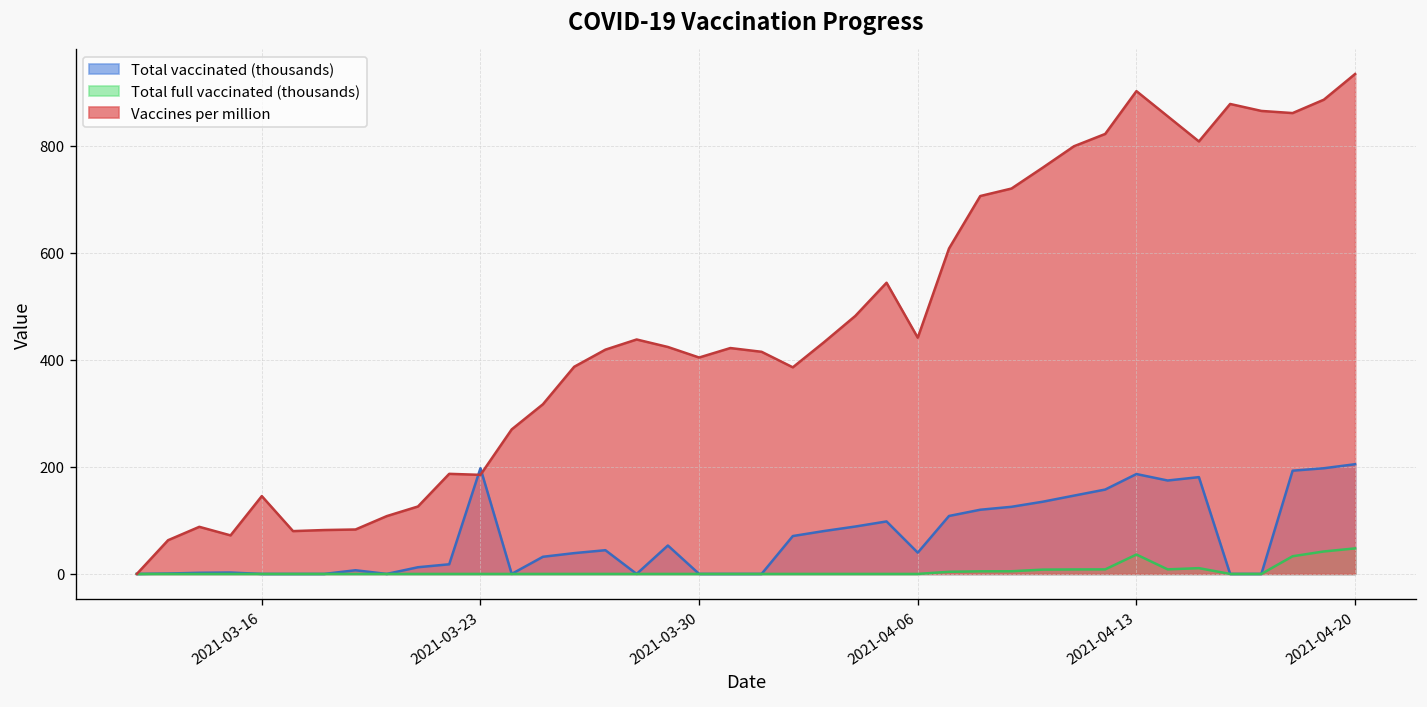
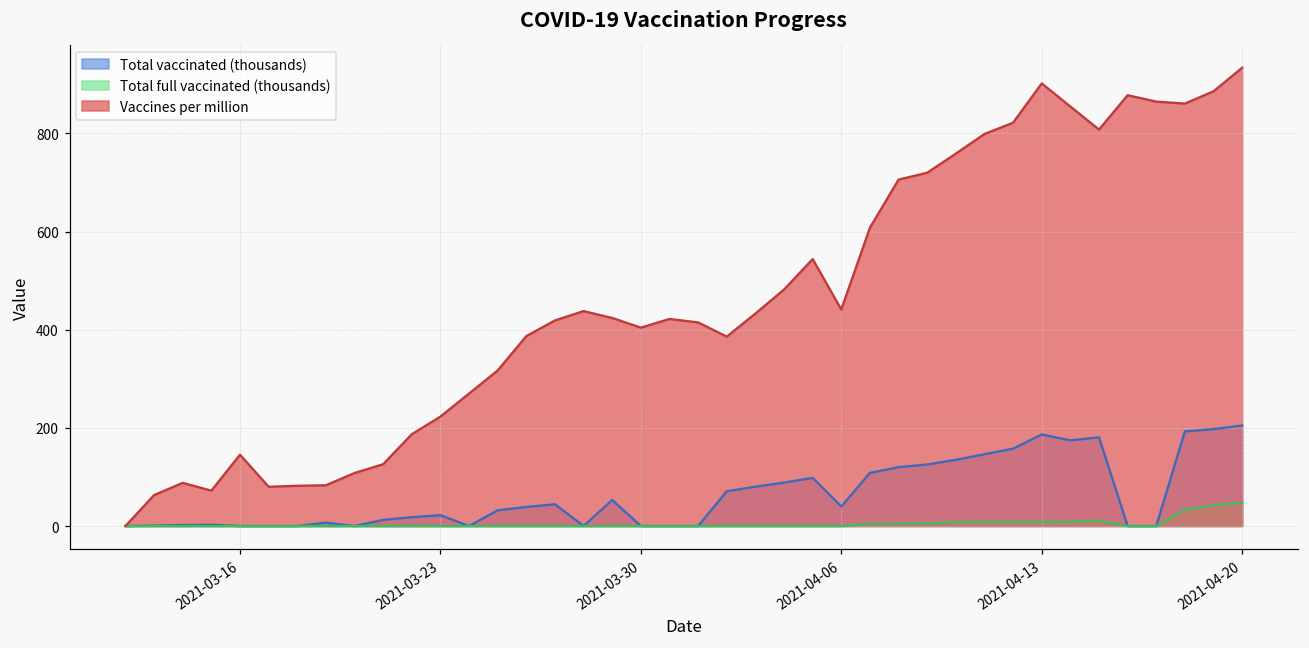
  {
    "Total vaccinated (thousands)": {
-     "2021-03-23": 200,
+     "2021-03-23": 20,
      "2021-04-06": 40,
      "2021-04-13": 190,
      "2021-04-20": 200
    },
    "Total full vaccinated (thousands)": {
      "2021-03-23": 0,
      "2021-04-06": 0,
-     "2021-04-13": 40,
+     "2021-04-13": 10,
      "2021-04-20": 50
    },
    "Vaccines per million": {
      "2021-03-16": 150,
-     "2021-03-23": 190,
+     "2021-03-23": 220,
      "2021-03-30": 400,
      "2021-04-06": 440,
      "2021-04-13": 900,
      "2021-04-20": 930
    }
  }
